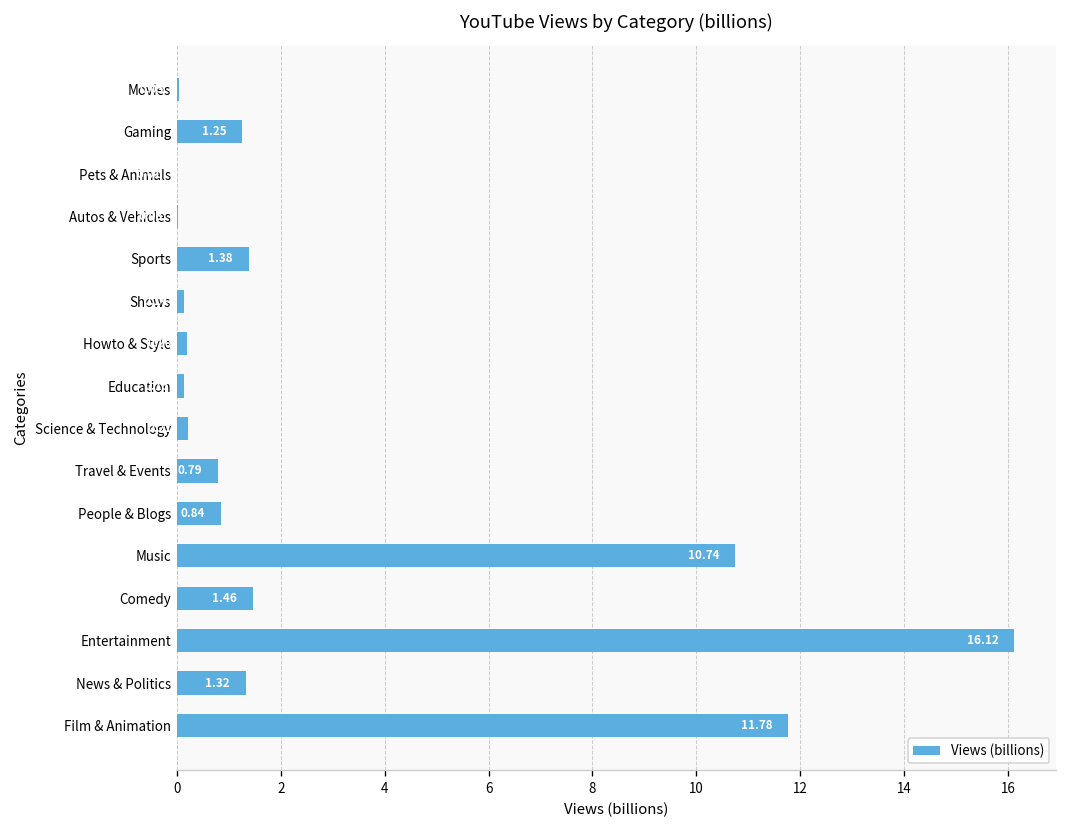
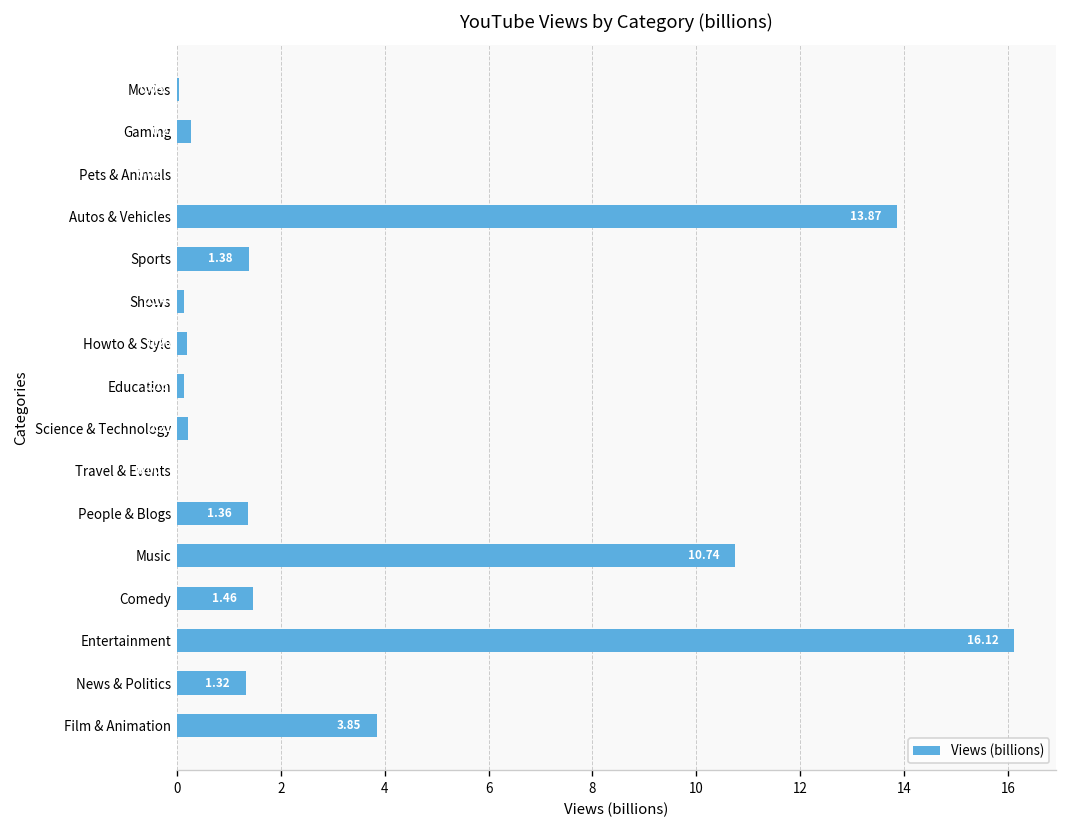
  {
-   "Gaming": 1.3,
-   "Autos & Vehicles": 0.0,
+   "Gaming": 0.3,
+   "Autos & Vehicles": 13.9,
    "Sports": 1.38,
-   "Travel & Events": 0.8,
-   "People & Blogs": 0.84,
+   "Travel & Events": 0.0,
+   "People & Blogs": 1.36,
    "Music": 10.74,
    "Comedy": 1.46,
    "Entertainment": 16.12,
    "News & Politics": 1.32,
-   "Film & Animation": 11.78
+   "Film & Animation": 3.85
  }
